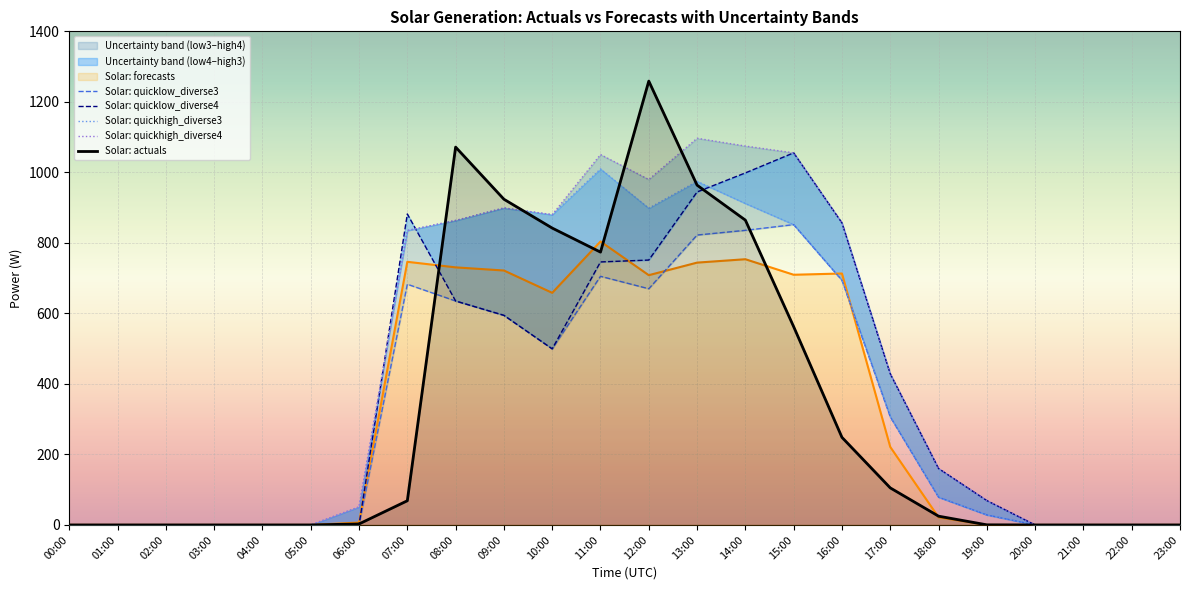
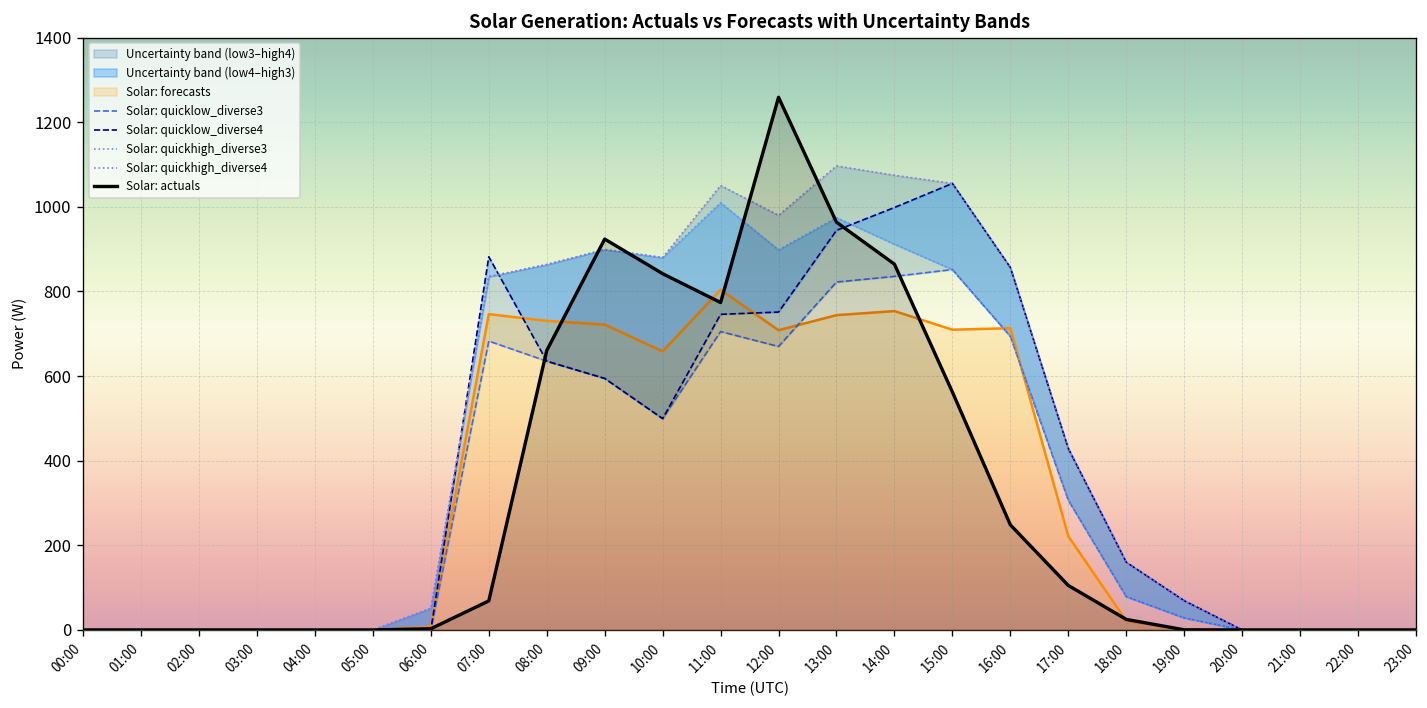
  {
    "Solar: forecasts": {
      "07:00": 750,
      "08:00": 730,
      "09:00": 720,
      "10:00": 660,
      "11:00": 800,
      "12:00": 710,
      "13:00": 740,
      "14:00": 750,
      "15:00": 710,
      "16:00": 710,
      "17:00": 220
    },
    "Solar: quicklow_diverse4": {
      "11:00": 750,
      "12:00": 750,
      "13:00": 940
    },
    "Solar: actuals": {
      "07:00": 70,
-     "08:00": 1070,
+     "08:00": 660,
      "09:00": 920,
      "10:00": 840,
      "11:00": 770,
      "12:00": 1260,
      "13:00": 960,
      "14:00": 860,
      "15:00": 560,
      "16:00": 250,
      "17:00": 110
    }
  }
